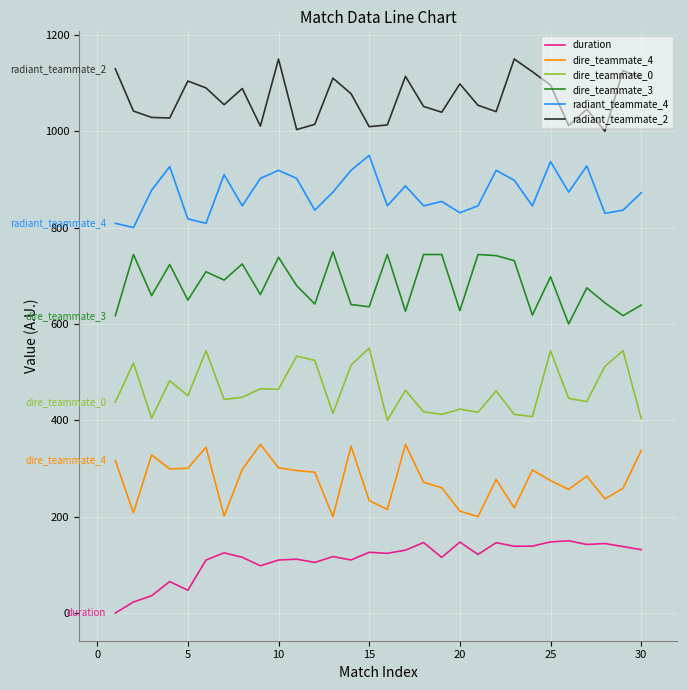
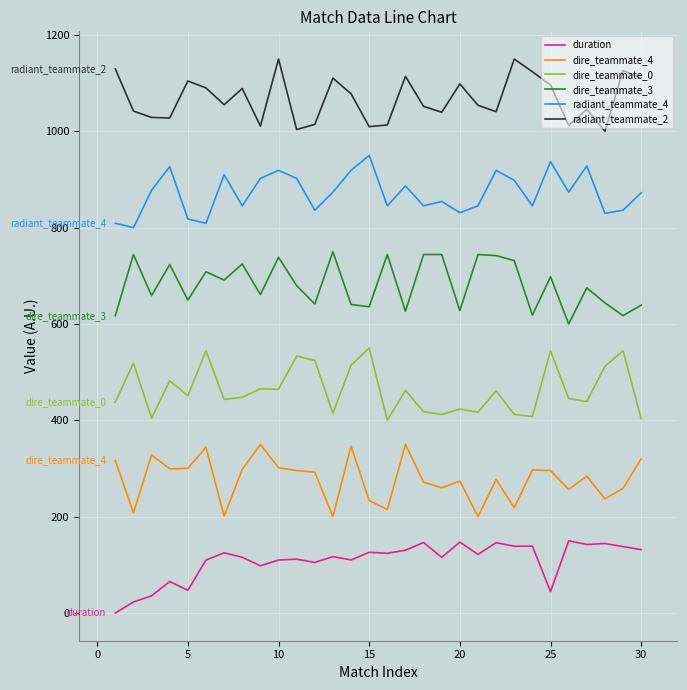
  {
    "duration": {
      "5": 50,
      "10": 110,
      "15": 130,
      "20": 150,
-     "25": 150,
+     "25": 40,
      "30": 130
    },
    "dire_teammate_4": {
      "5": 300,
      "10": 300,
      "15": 230,
-     "20": 210,
-     "25": 270,
-     "30": 340
+     "20": 270,
+     "25": 300,
+     "30": 320
    },
    "dire_teammate_0": {
      "5": 450,
      "10": 460,
      "15": 550,
      "20": 420,
      "25": 540,
      "30": 400
    },
    "dire_teammate_3": {
      "5": 650,
      "10": 740,
      "15": 640,
      "20": 630,
      "25": 700,
      "30": 640
    },
    "radiant_teammate_4": {
      "5": 820,
      "10": 920,
      "15": 950,
      "20": 830,
      "25": 940,
      "30": 870
    },
    "radiant_teammate_2": {
      "5": 1100,
      "10": 1150,
      "15": 1010,
      "20": 1100
    }
  }
